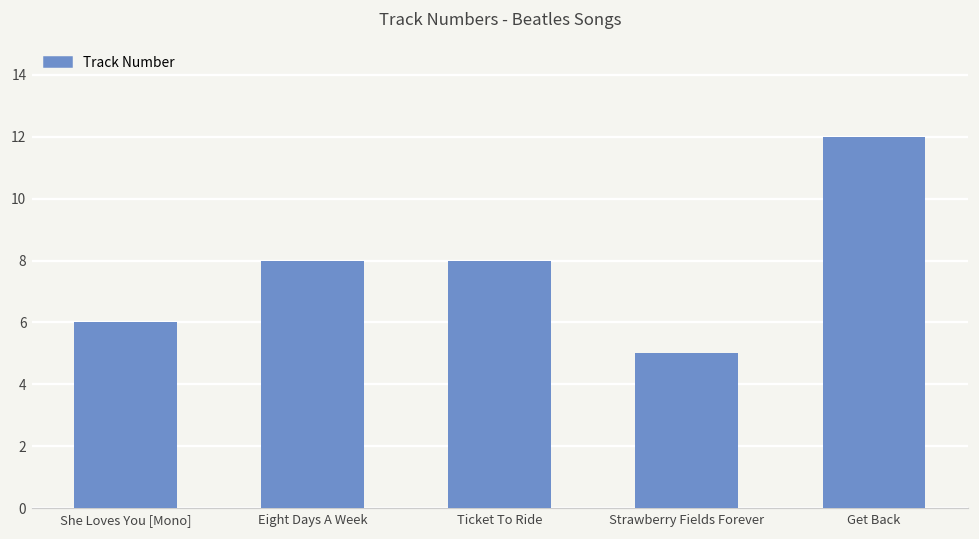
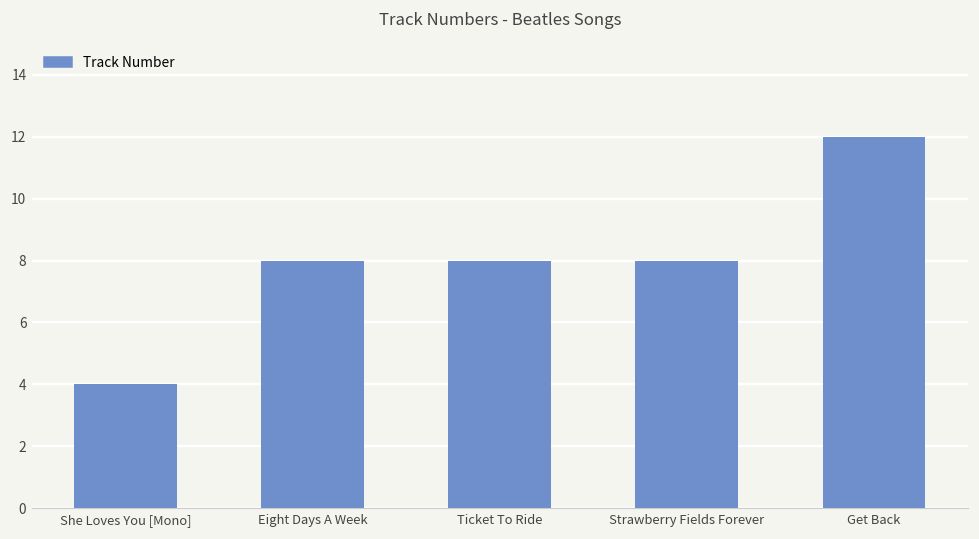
  {
-   "She Loves You [Mono]": 6,
+   "She Loves You [Mono]": 4,
    "Eight Days A Week": 8,
    "Ticket To Ride": 8,
-   "Strawberry Fields Forever": 5,
+   "Strawberry Fields Forever": 8,
    "Get Back": 12
  }
